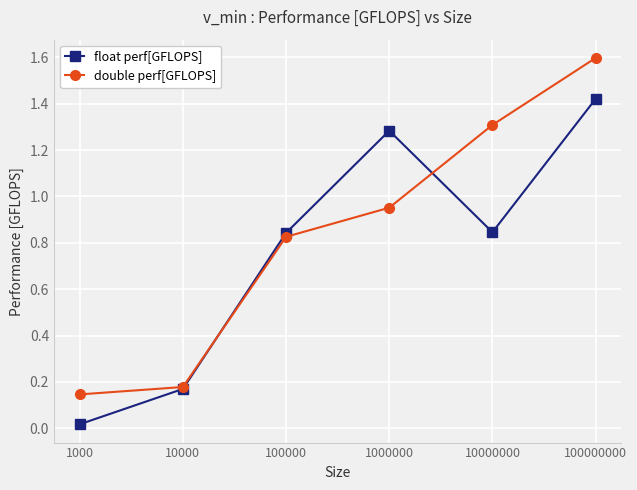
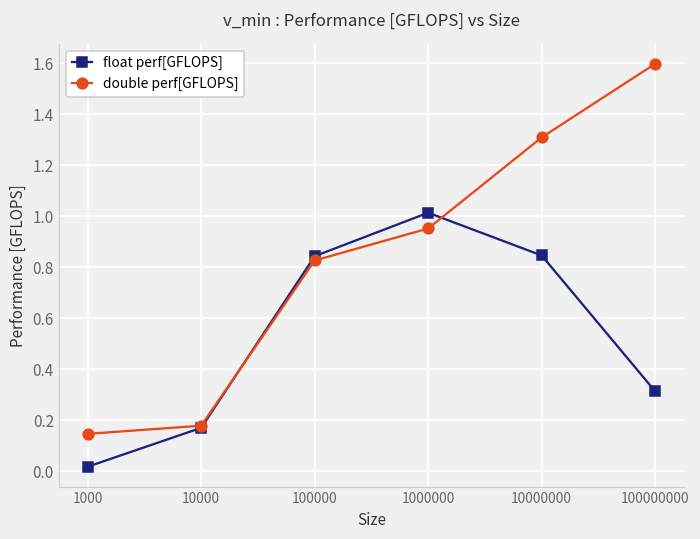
  {
    "float perf[GFLOPS]": {
      "1000": 0.02,
      "100000": 0.84,
-     "1000000": 1.28,
+     "1000000": 1.01,
      "10000000": 0.85,
-     "100000000": 1.42
+     "100000000": 0.31
    },
    "double perf[GFLOPS]": {
      "1000": 0.15,
      "100000": 0.83,
      "1000000": 0.95,
      "10000000": 1.31,
      "100000000": 1.60
    }
  }
